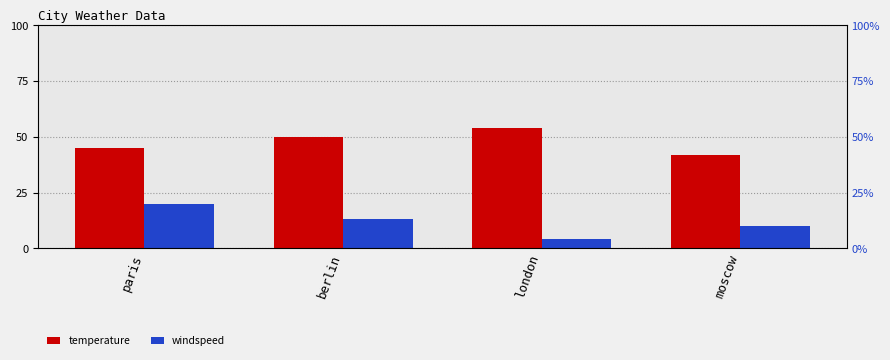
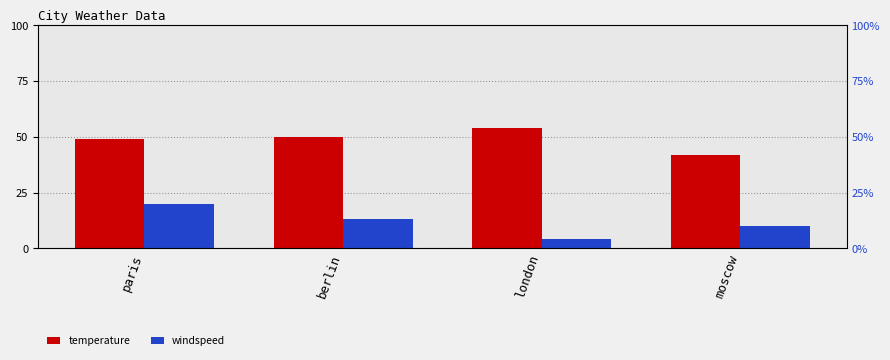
  {
    "temperature": {
-     "paris": 45,
+     "paris": 49,
      "berlin": 50,
      "london": 54,
      "moscow": 42
    },
    "windspeed": {
      "paris": 20,
      "berlin": 13,
      "london": 4,
      "moscow": 10
    }
  }
